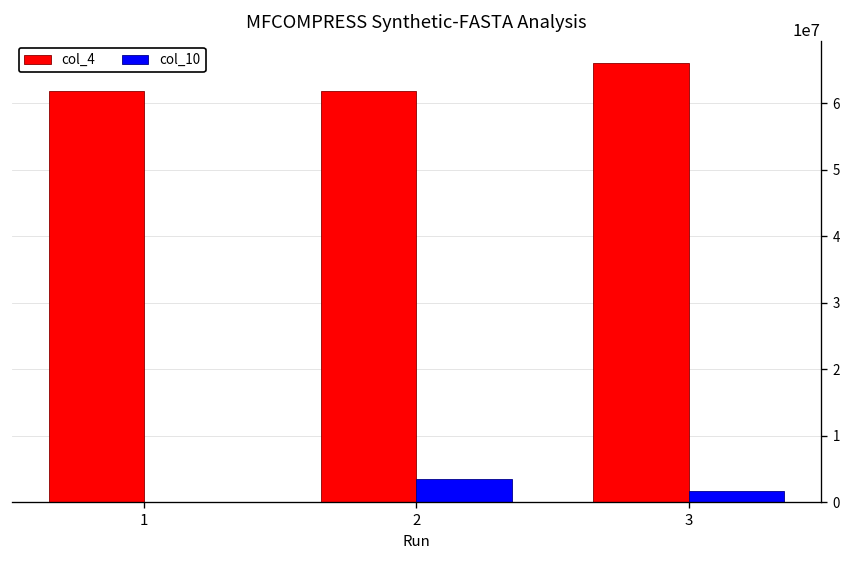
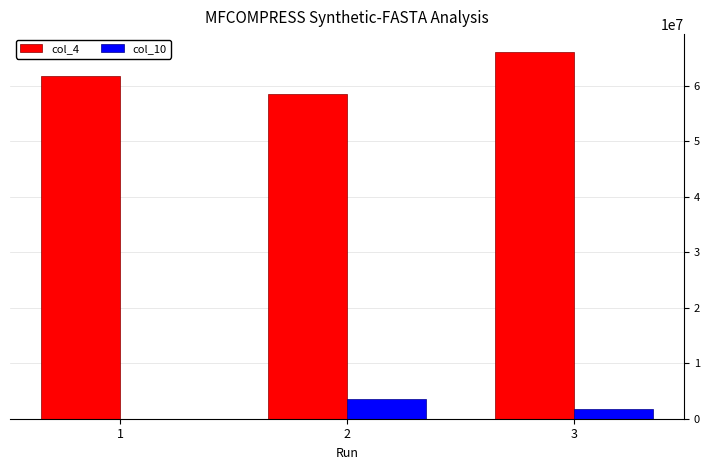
  {
    "col_4": {
-     "2": 62000000,
+     "2": 59000000,
      "3": 66000000
    },
    "col_10": {
      "2": 4000000,
      "3": 2000000
    }
  }
